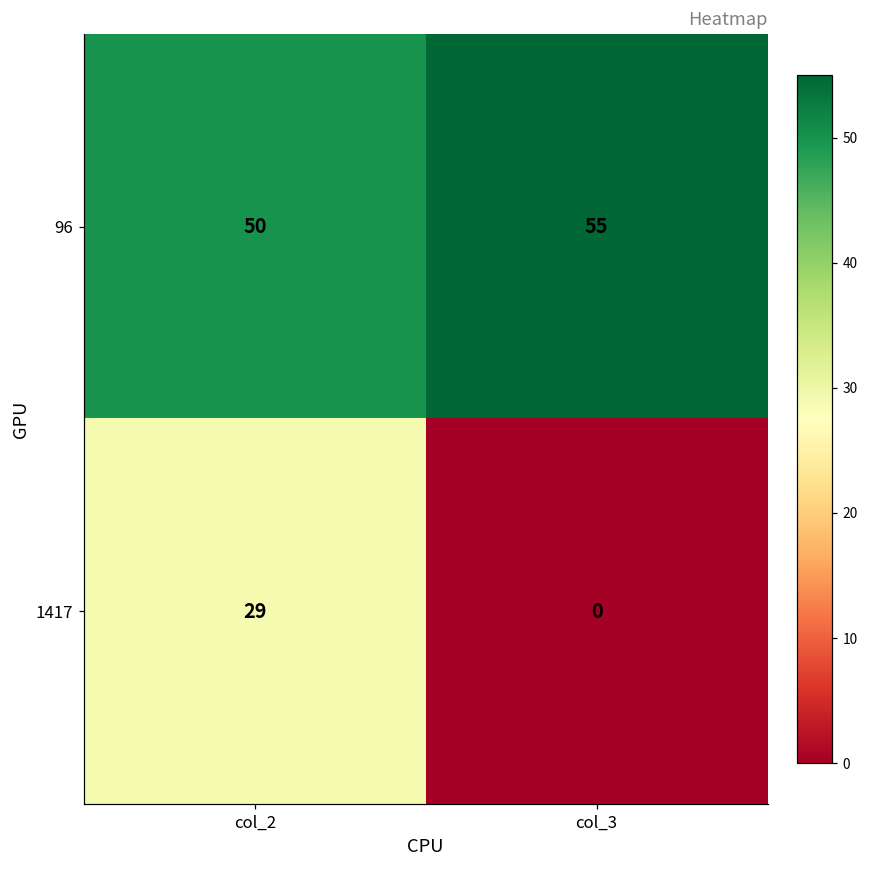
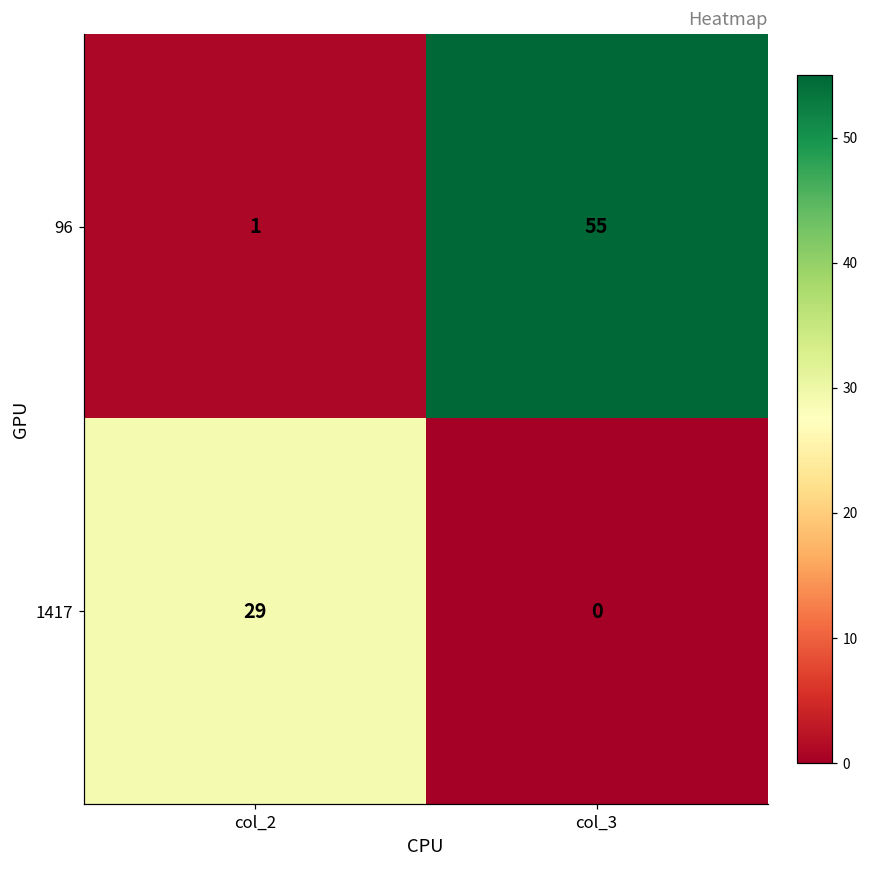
  {
    "96": {
-     "col_2": 50,
+     "col_2": 1,
      "col_3": 55
    },
    "1417": {
      "col_2": 29,
      "col_3": 0
    }
  }
